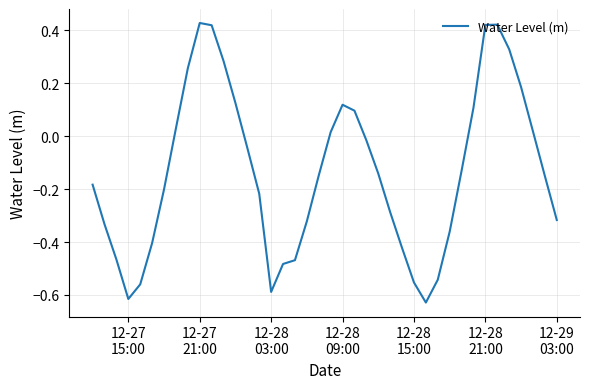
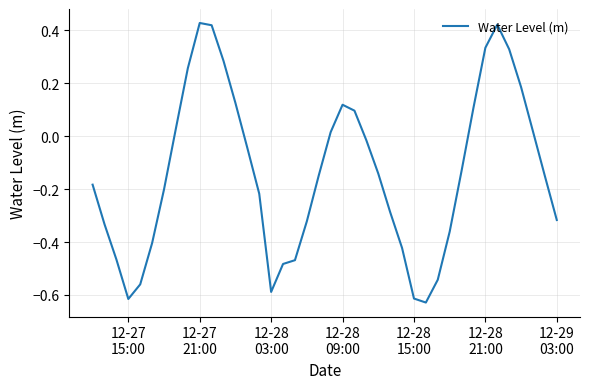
  {
    "12-27 15:00": -0.62,
    "12-27 21:00": 0.43,
    "12-28 03:00": -0.59,
    "12-28 09:00": 0.12,
-   "12-28 15:00": -0.55,
-   "12-28 21:00": 0.42,
+   "12-28 15:00": -0.61,
+   "12-28 21:00": 0.33,
    "12-29 03:00": -0.32
  }
